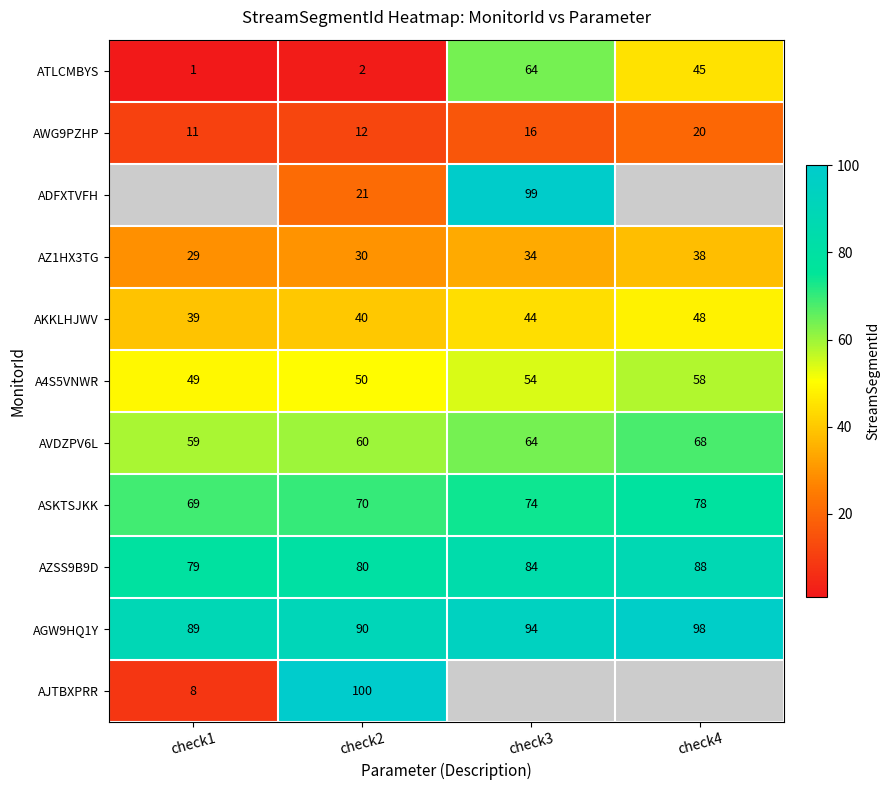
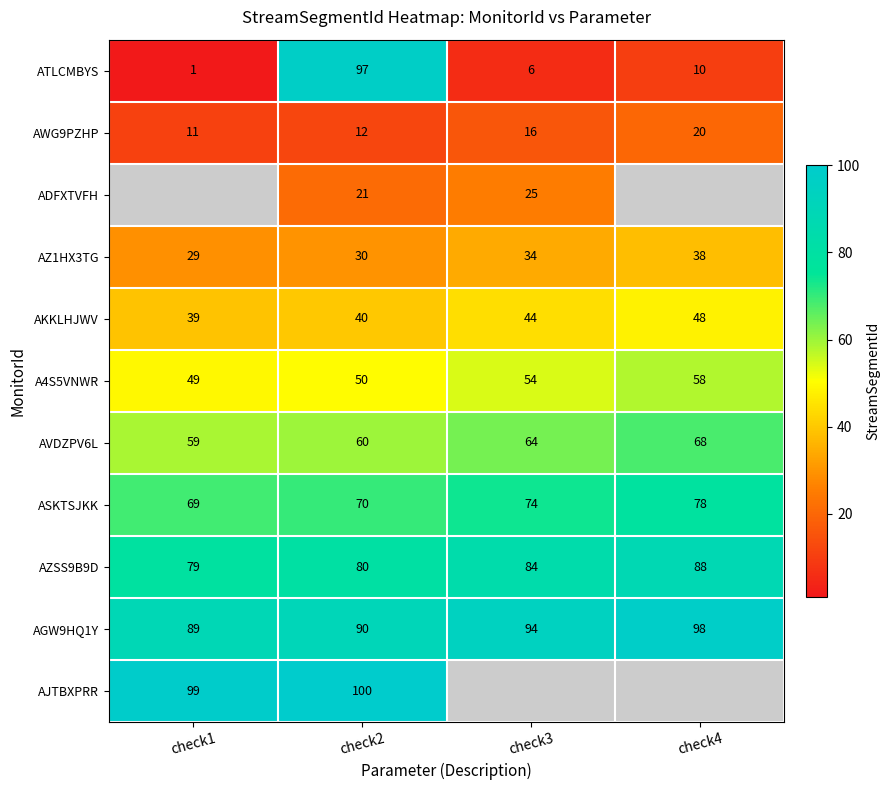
  {
    "ATLCMBYS": {
      "check1": 1,
-     "check2": 2,
-     "check3": 64,
-     "check4": 45
+     "check2": 97,
+     "check3": 6,
+     "check4": 10
    },
    "AWG9PZHP": {
      "check1": 11,
      "check2": 12,
      "check3": 16,
      "check4": 20
    },
    "ADFXTVFH": {
      "check2": 21,
-     "check3": 99
+     "check3": 25
    },
    "AZ1HX3TG": {
      "check1": 29,
      "check2": 30,
      "check3": 34,
      "check4": 38
    },
    "AKKLHJWV": {
      "check1": 39,
      "check2": 40,
      "check3": 44,
      "check4": 48
    },
    "A4S5VNWR": {
      "check1": 49,
      "check2": 50,
      "check3": 54,
      "check4": 58
    },
    "AVDZPV6L": {
      "check1": 59,
      "check2": 60,
      "check3": 64,
      "check4": 68
    },
    "ASKTSJKK": {
      "check1": 69,
      "check2": 70,
      "check3": 74,
      "check4": 78
    },
    "AZSS9B9D": {
      "check1": 79,
      "check2": 80,
      "check3": 84,
      "check4": 88
    },
    "AGW9HQ1Y": {
      "check1": 89,
      "check2": 90,
      "check3": 94,
      "check4": 98
    },
    "AJTBXPRR": {
-     "check1": 8,
+     "check1": 99,
      "check2": 100
    }
  }
